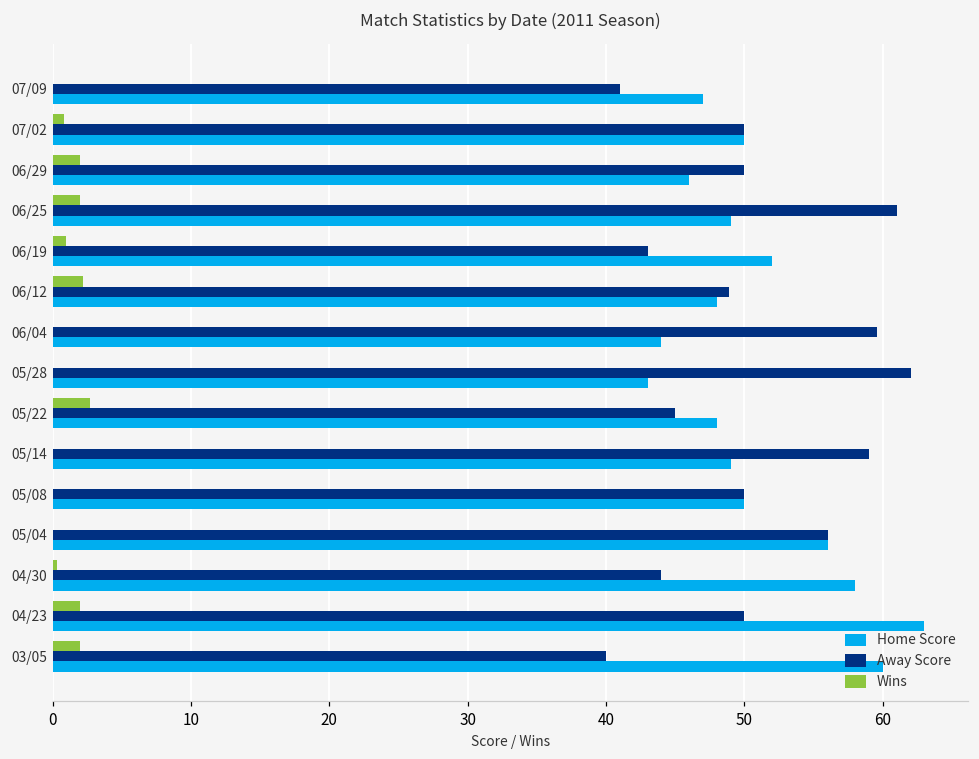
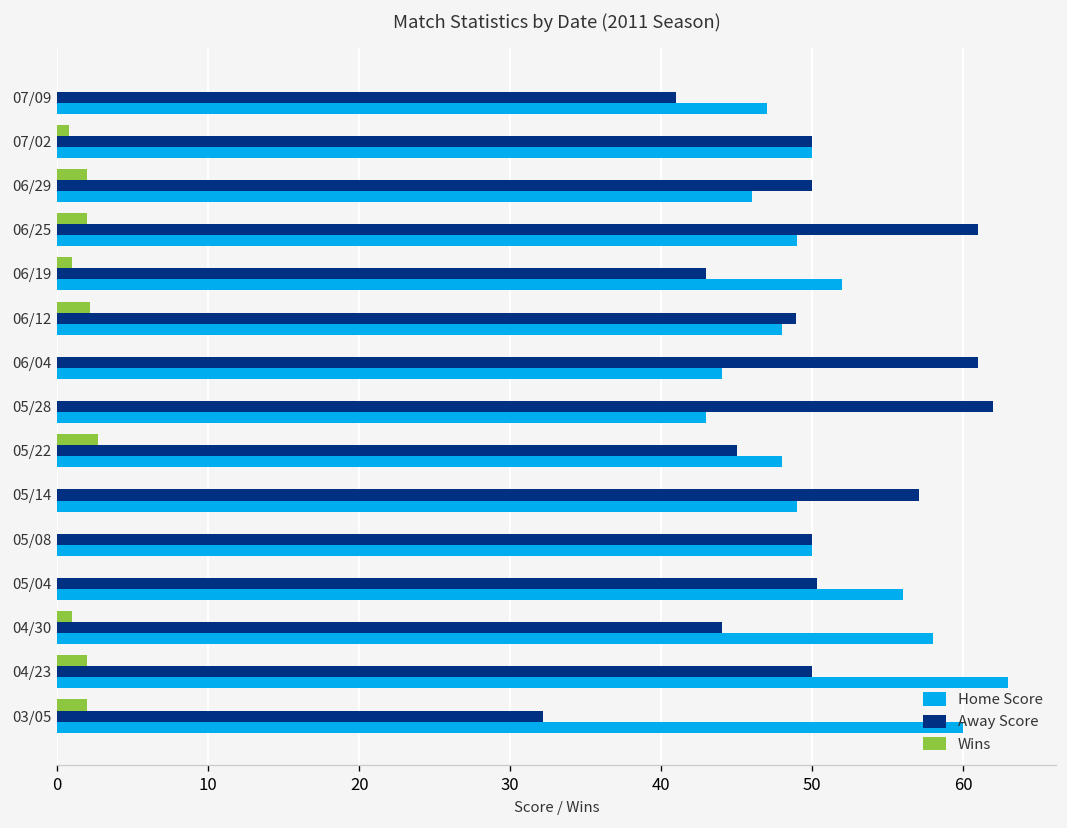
  {
    "Home Score": {
      "07/09": 47.0,
      "07/02": 50.0,
      "06/29": 46.0,
      "06/25": 49.0,
      "06/19": 52.0,
      "06/12": 48.0,
      "06/04": 44.0,
      "05/28": 43.0,
      "05/22": 48.0,
      "05/14": 49.0,
      "05/08": 50.0,
      "05/04": 56.0,
      "04/30": 58.0,
      "04/23": 63.0,
      "03/05": 60.0
    },
    "Away Score": {
      "07/09": 41.0,
      "07/02": 50.0,
      "06/29": 50.0,
      "06/25": 61.0,
      "06/19": 43.0,
      "06/12": 48.9,
-     "06/04": 59.6,
+     "06/04": 61.0,
      "05/28": 62.0,
      "05/22": 45.0,
-     "05/14": 59.0,
+     "05/14": 57.1,
      "05/08": 50.0,
-     "05/04": 56.0,
+     "05/04": 50.3,
      "04/30": 44.0,
      "04/23": 50.0,
-     "03/05": 40.0
+     "03/05": 32.2
    },
    "Wins": {
      "07/09": 0.0,
      "07/02": 0.8,
      "06/29": 2.0,
      "06/25": 2.0,
      "06/19": 1.0,
      "06/12": 2.2,
      "06/04": 0.0,
      "05/28": 0.0,
      "05/22": 2.7,
      "05/14": 0.0,
      "05/08": 0.0,
      "05/04": 0.0,
-     "04/30": 0.3,
+     "04/30": 1.0,
      "04/23": 2.0,
      "03/05": 2.0
    }
  }
